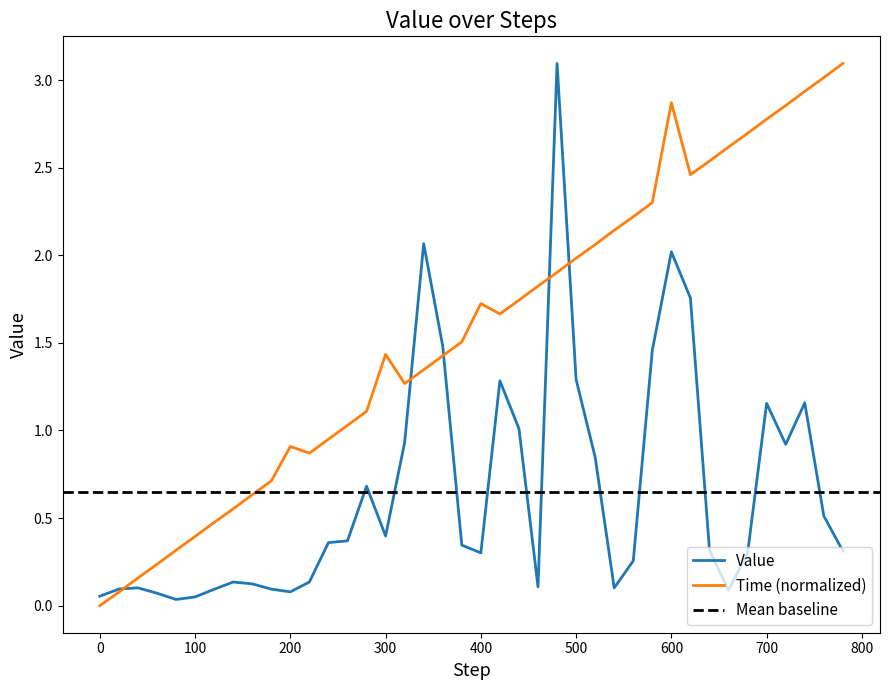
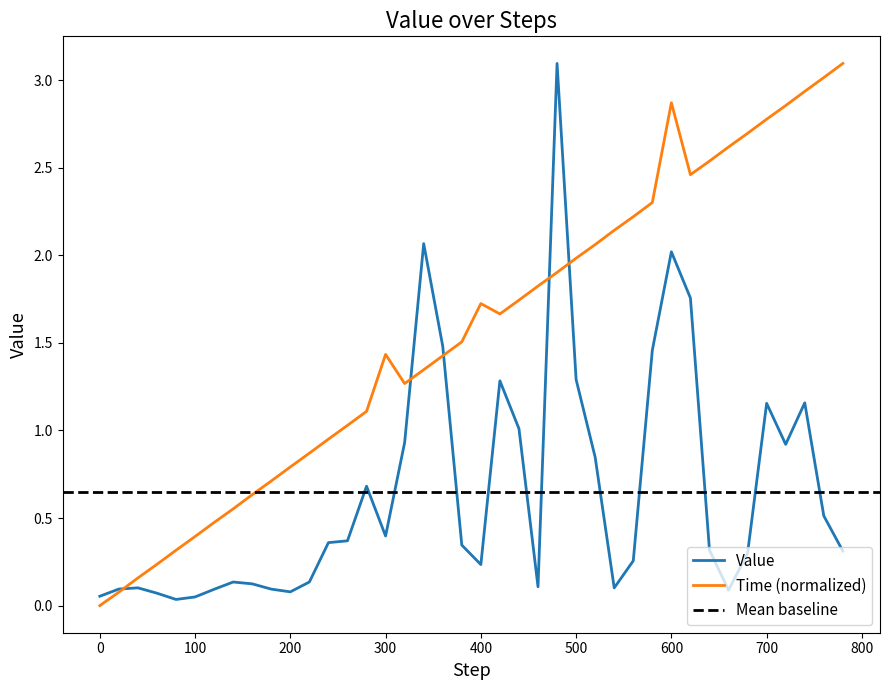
  {
    "Value": {
      "0": 0.05,
      "100": 0.05,
      "200": 0.08,
      "300": 0.40,
-     "400": 0.30,
+     "400": 0.23,
      "500": 1.29,
      "600": 2.02,
      "700": 1.15
    },
    "Time (normalized)": {
      "0": 0.00,
      "100": 0.39,
-     "200": 0.91,
+     "200": 0.79,
      "300": 1.43,
      "400": 1.72,
      "500": 1.98,
      "600": 2.87,
      "700": 2.78
    }
  }
